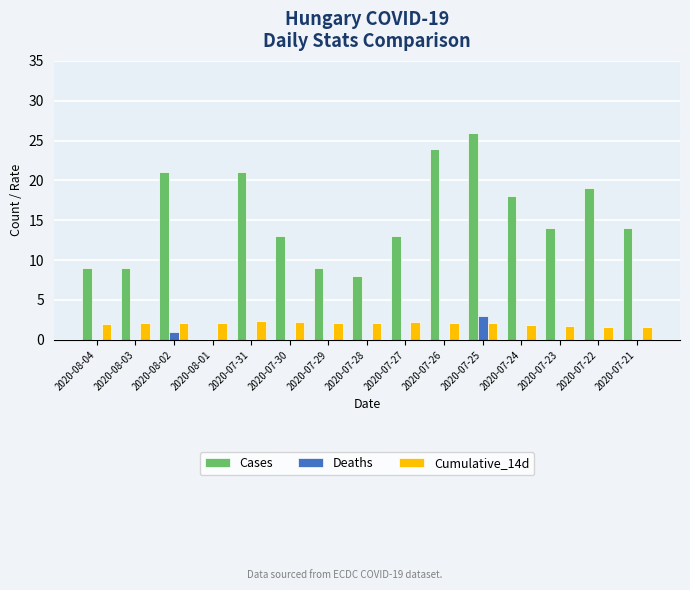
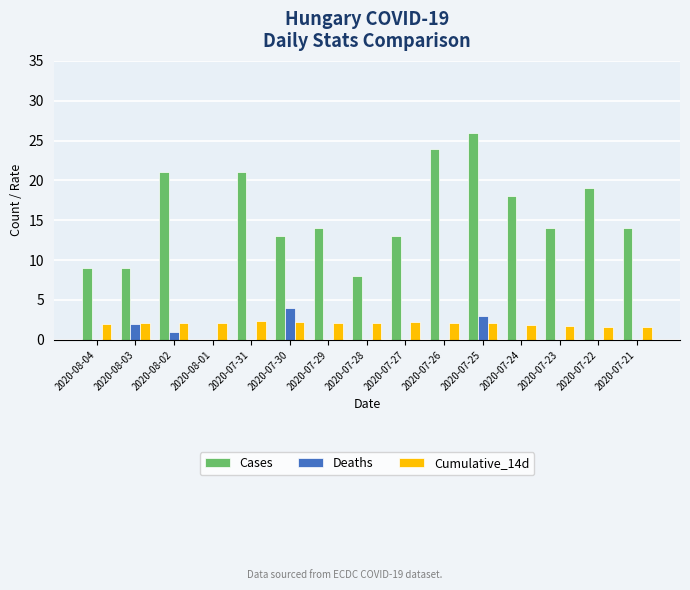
  {
    "Cases": {
      "2020-08-04": 9,
      "2020-08-03": 9,
      "2020-08-02": 21,
      "2020-08-01": 0,
      "2020-07-31": 21,
      "2020-07-30": 13,
-     "2020-07-29": 9,
+     "2020-07-29": 14,
      "2020-07-28": 8,
      "2020-07-27": 13,
      "2020-07-26": 24,
      "2020-07-25": 26,
      "2020-07-24": 18,
      "2020-07-23": 14,
      "2020-07-22": 19,
      "2020-07-21": 14
    },
    "Deaths": {
      "2020-08-04": 0,
-     "2020-08-03": 0,
+     "2020-08-03": 2,
      "2020-08-02": 1,
      "2020-08-01": 0,
      "2020-07-31": 0,
-     "2020-07-30": 0,
+     "2020-07-30": 4,
      "2020-07-29": 0,
      "2020-07-28": 0,
      "2020-07-27": 0,
      "2020-07-26": 0,
      "2020-07-25": 3,
      "2020-07-24": 0,
      "2020-07-23": 0,
      "2020-07-22": 0,
      "2020-07-21": 0
    },
    "Cumulative_14d": {
      "2020-08-04": 2,
      "2020-08-03": 2,
      "2020-08-02": 2,
      "2020-08-01": 2,
      "2020-07-31": 2,
      "2020-07-30": 2,
      "2020-07-29": 2,
      "2020-07-28": 2,
      "2020-07-27": 2,
      "2020-07-26": 2,
      "2020-07-25": 2,
      "2020-07-24": 2,
      "2020-07-23": 2,
      "2020-07-22": 2,
      "2020-07-21": 2
    }
  }
